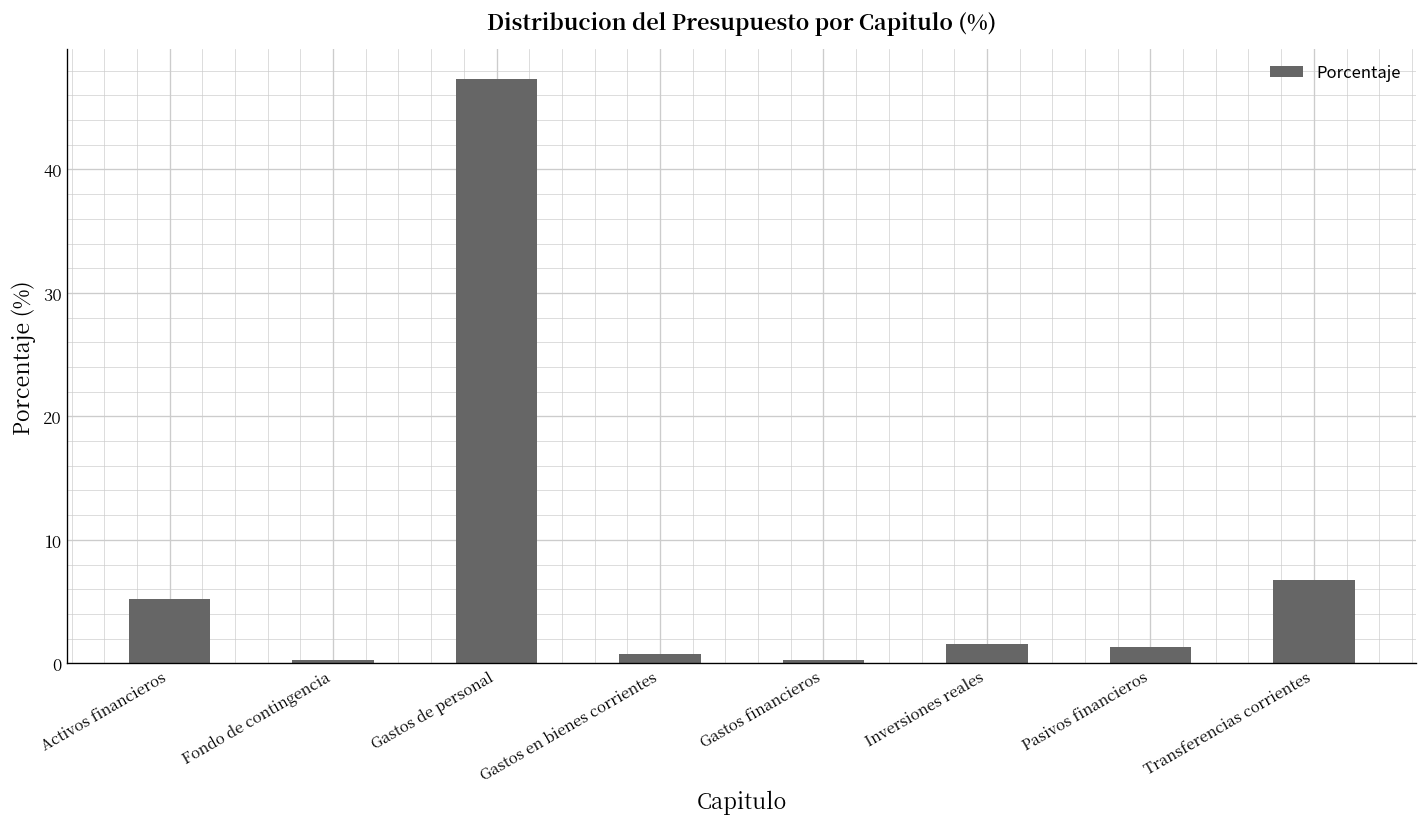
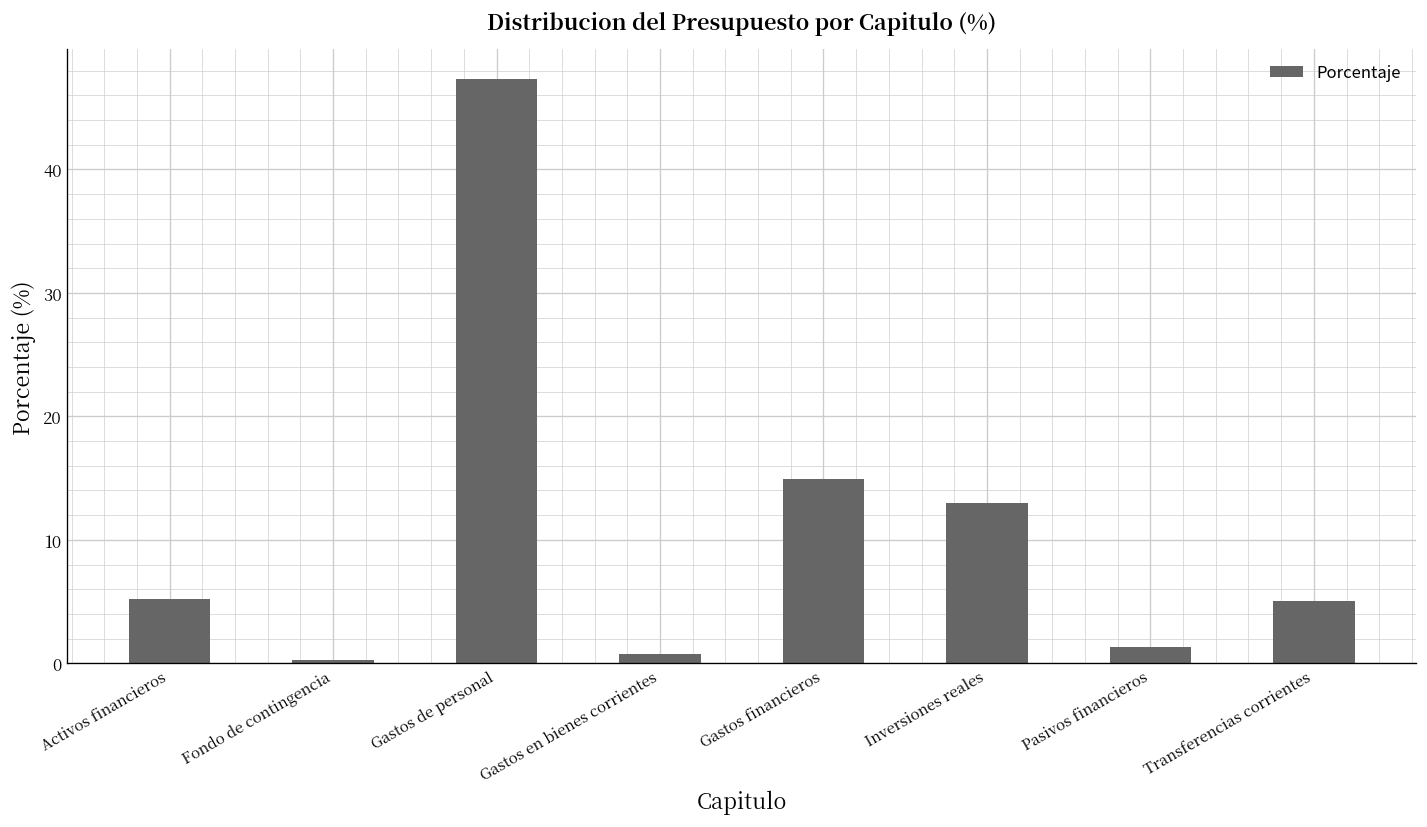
  {
    "Activos financieros": 5.2,
    "Fondo de contingencia": 0.3,
    "Gastos de personal": 47.4,
    "Gastos en bienes corrientes": 0.8,
-   "Gastos financieros": 0.3,
-   "Inversiones reales": 1.6,
+   "Gastos financieros": 14.9,
+   "Inversiones reales": 13.0,
    "Pasivos financieros": 1.4,
-   "Transferencias corrientes": 6.7
+   "Transferencias corrientes": 5.1
  }
